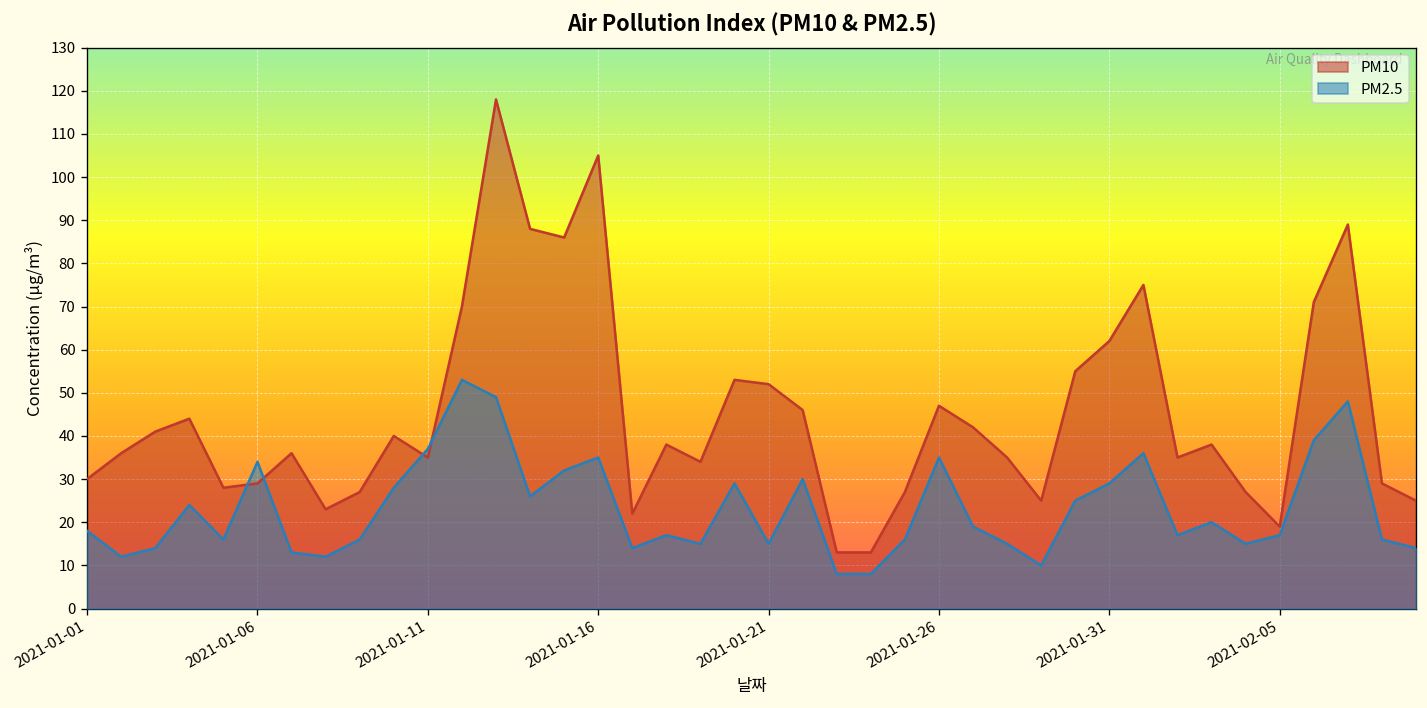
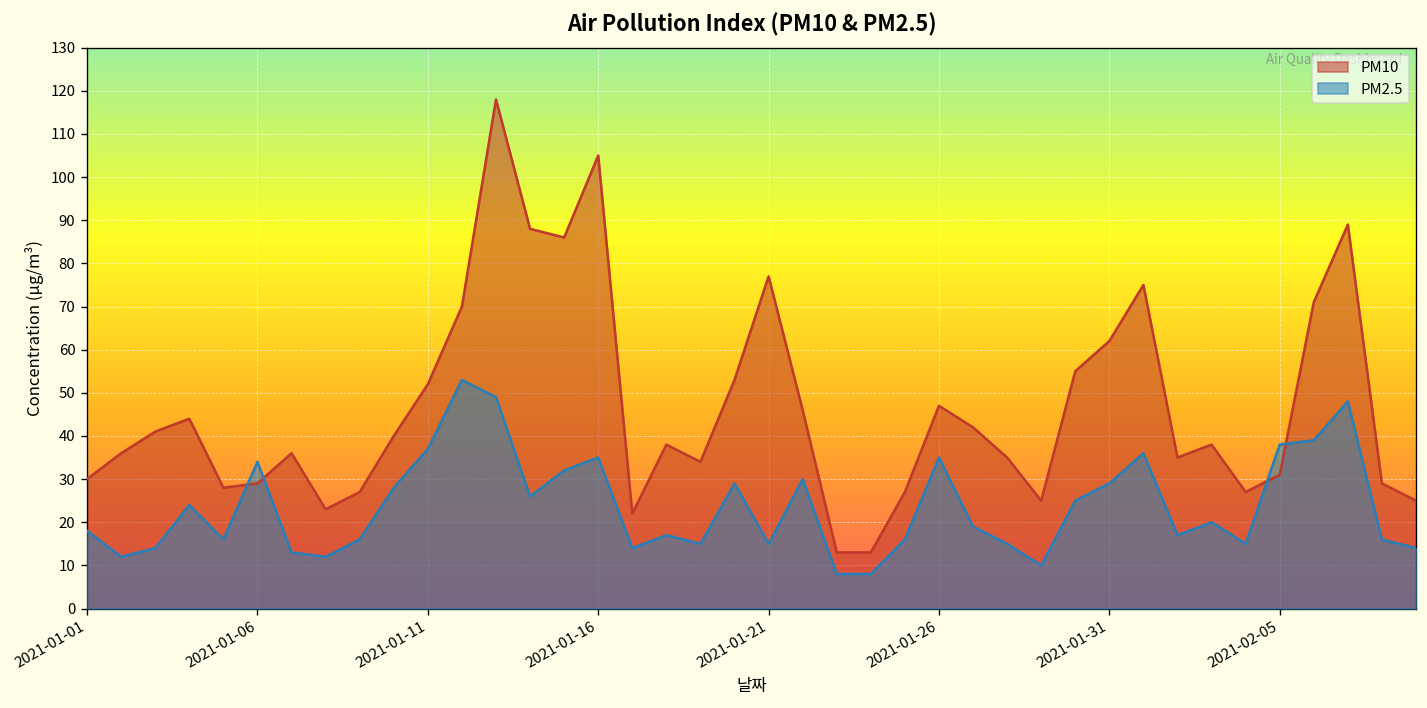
  {
    "PM10": {
      "2021-01-01": 30,
      "2021-01-06": 29,
-     "2021-01-11": 35,
+     "2021-01-11": 52,
      "2021-01-16": 105,
-     "2021-01-21": 52,
+     "2021-01-21": 77,
      "2021-01-26": 47,
      "2021-01-31": 62,
-     "2021-02-05": 19
+     "2021-02-05": 31
    },
    "PM2.5": {
      "2021-01-01": 18,
      "2021-01-06": 34,
      "2021-01-11": 37,
      "2021-01-16": 35,
      "2021-01-21": 15,
      "2021-01-26": 35,
      "2021-01-31": 29,
-     "2021-02-05": 17
+     "2021-02-05": 38
    }
  }
